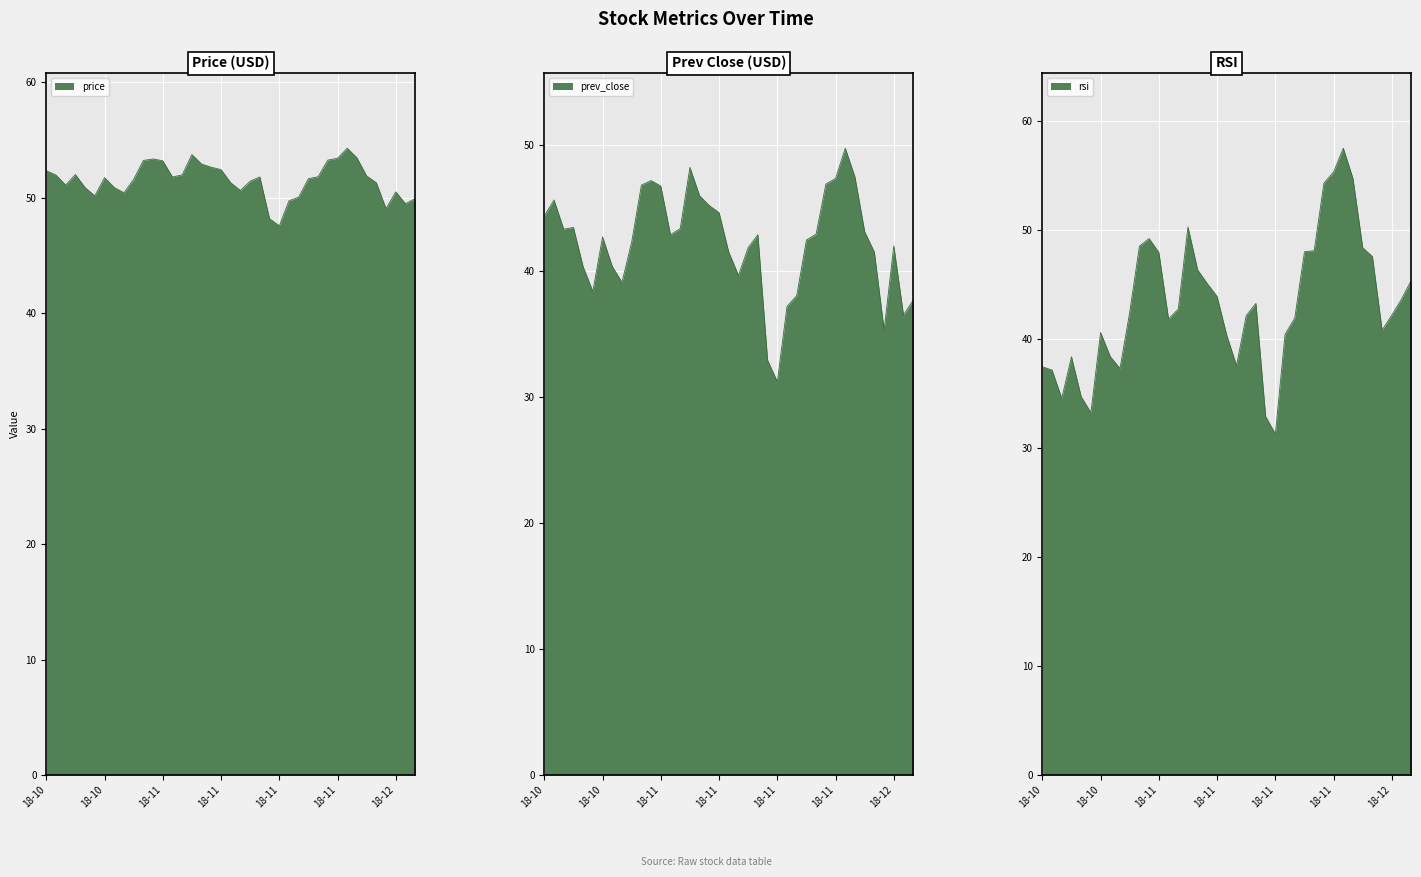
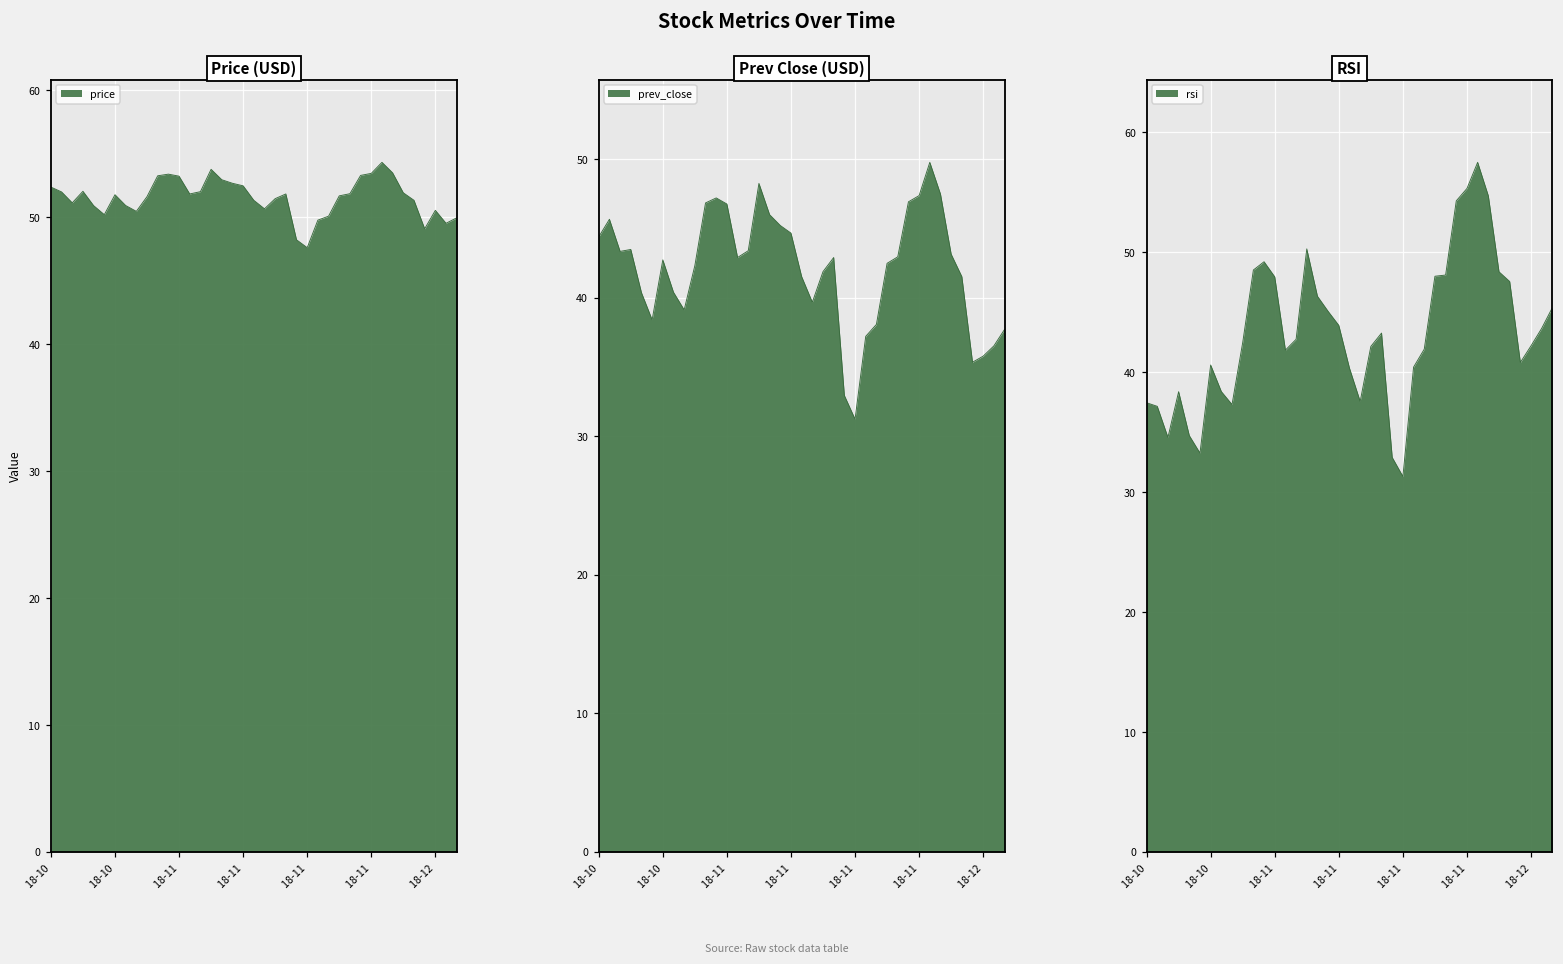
  {
    "Price (USD)": {
      "18-12": 50.5
    },
    "Prev Close (USD)": {
-     "18-12": 42.0
+     "18-12": 35.8
    },
    "RSI": {
      "18-12": 42.2
    }
  }
